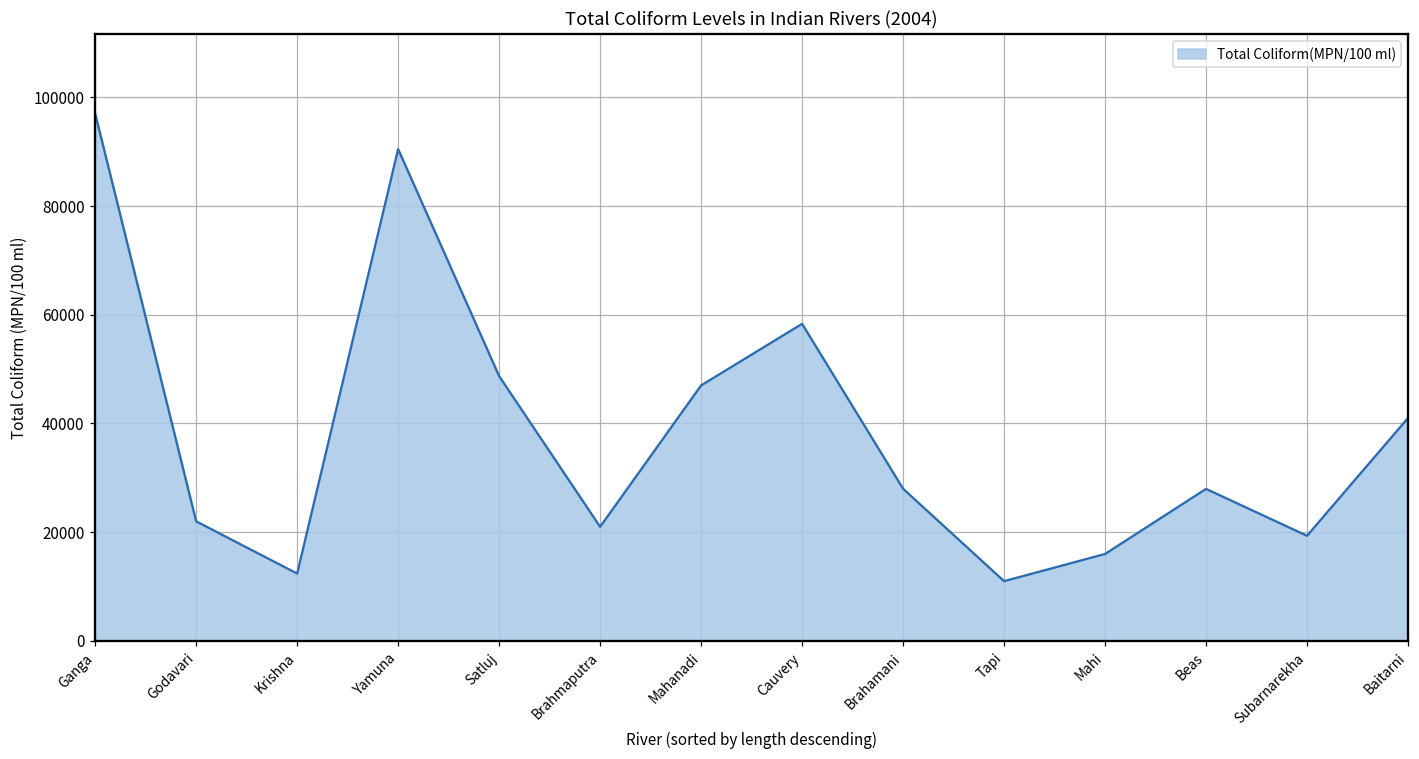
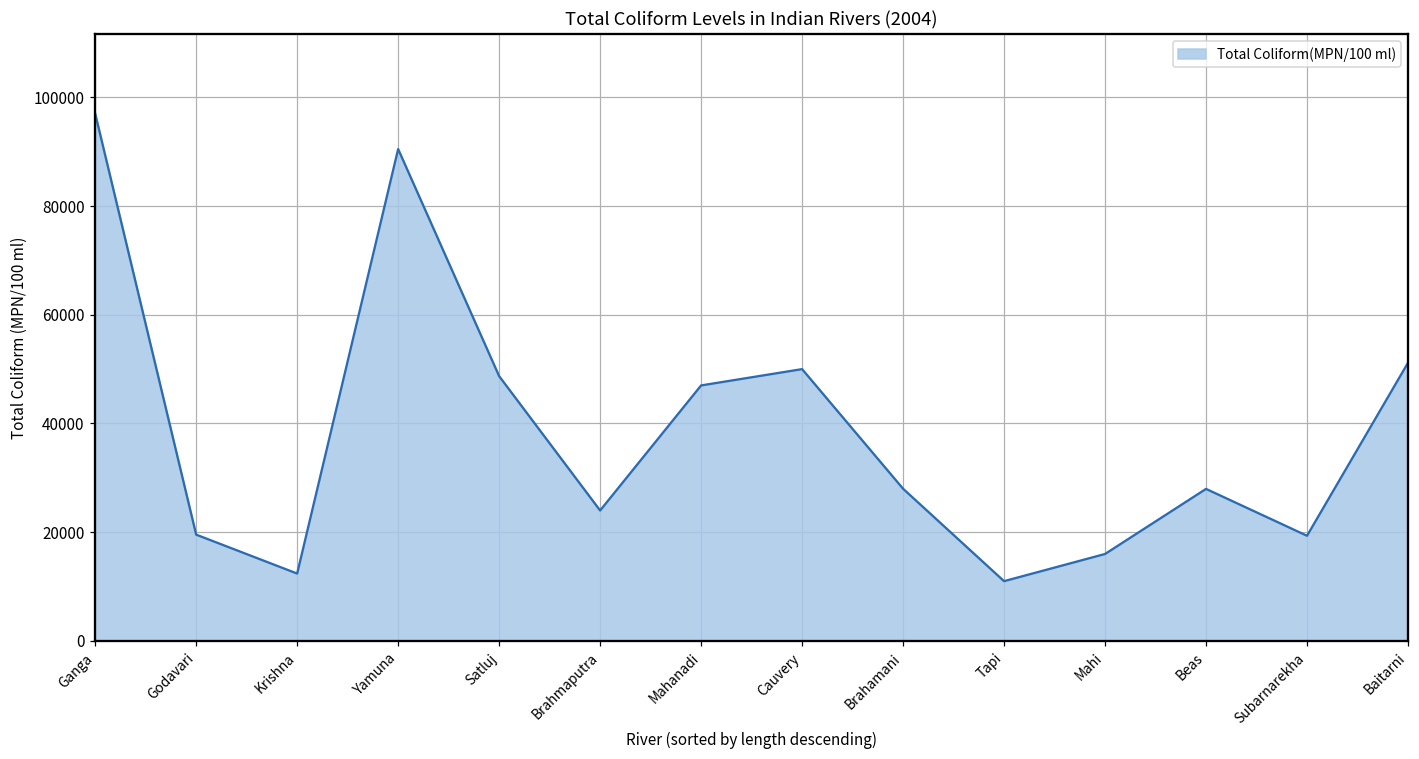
  {
    "Ganga": 97000,
-   "Godavari": 22000,
+   "Godavari": 20000,
    "Krishna": 12000,
    "Yamuna": 90000,
    "Satluj": 49000,
-   "Brahmaputra": 21000,
+   "Brahmaputra": 24000,
    "Mahanadi": 47000,
-   "Cauvery": 58000,
+   "Cauvery": 50000,
    "Brahamani": 28000,
    "Tapi": 11000,
    "Mahi": 16000,
    "Beas": 28000,
    "Subarnarekha": 19000,
-   "Baitarni": 41000
+   "Baitarni": 51000
  }
